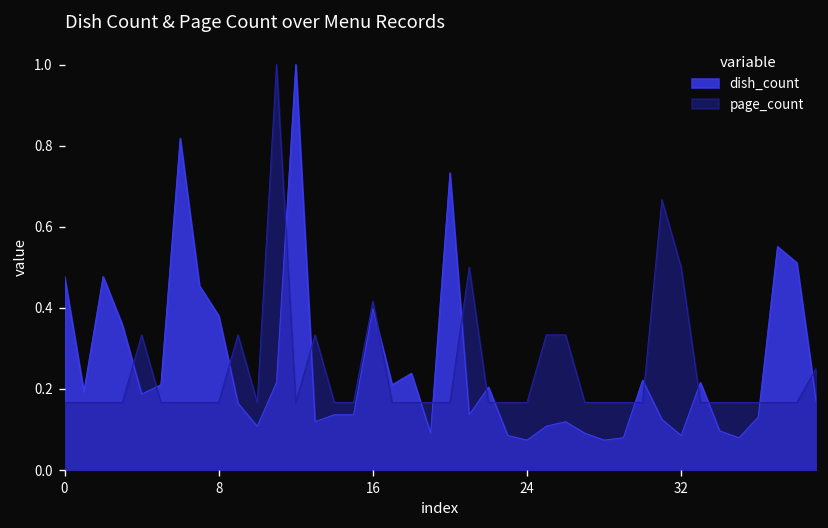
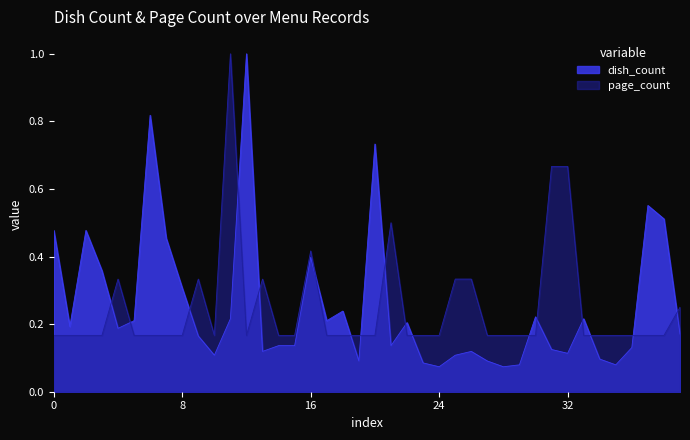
  {
    "dish_count": {
      "0": 0.48,
-     "8": 0.38,
+     "8": 0.31,
      "16": 0.40,
      "24": 0.07,
-     "32": 0.09
+     "32": 0.11
    },
    "page_count": {
      "0": 0.17,
      "8": 0.17,
      "16": 0.42,
      "24": 0.17,
-     "32": 0.50
+     "32": 0.67
    }
  }
